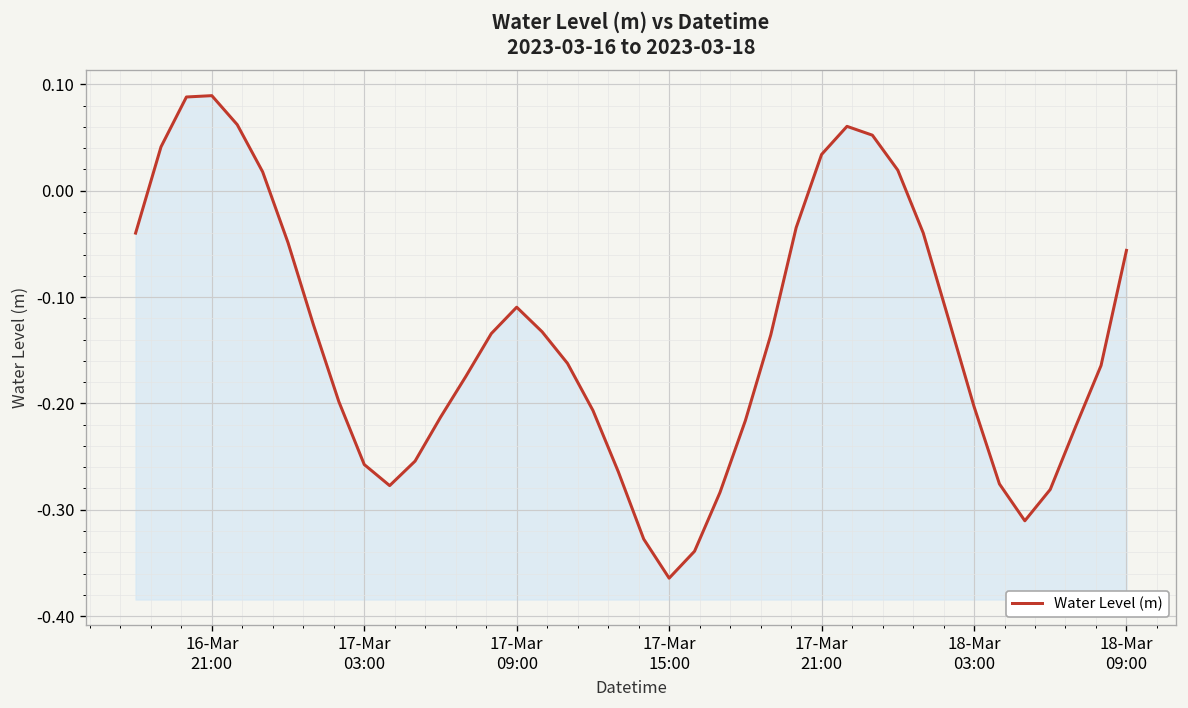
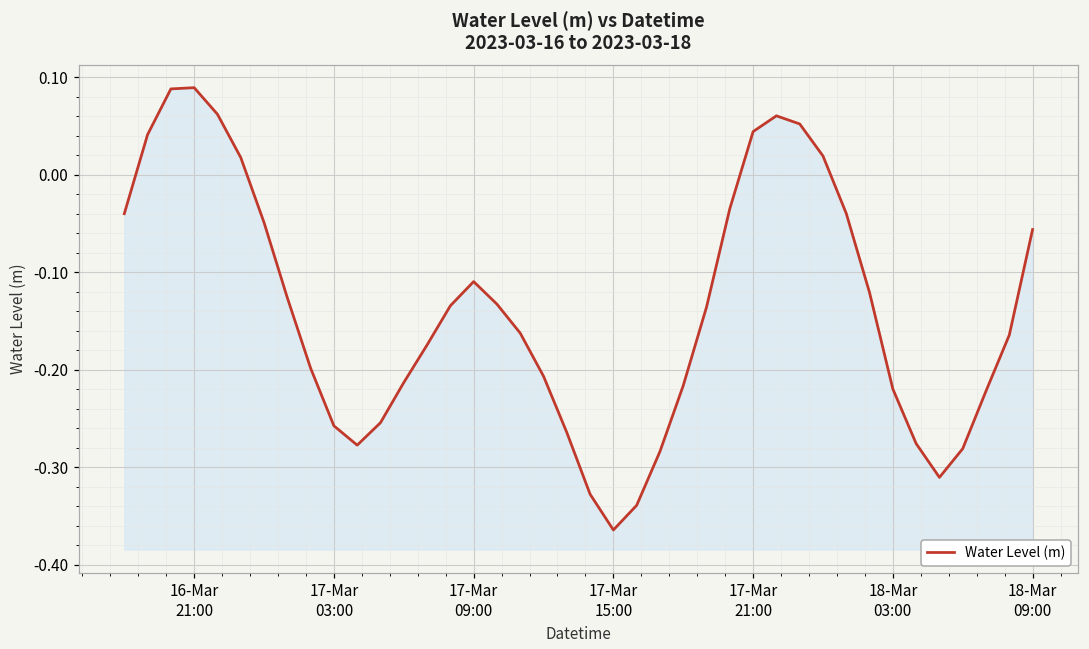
  {
    "16-Mar 21:00": 0.09,
    "17-Mar 03:00": -0.26,
    "17-Mar 09:00": -0.11,
    "17-Mar 15:00": -0.36,
-   "17-Mar 21:00": 0.03,
-   "18-Mar 03:00": -0.20,
+   "17-Mar 21:00": 0.04,
+   "18-Mar 03:00": -0.22,
    "18-Mar 09:00": -0.06
  }
